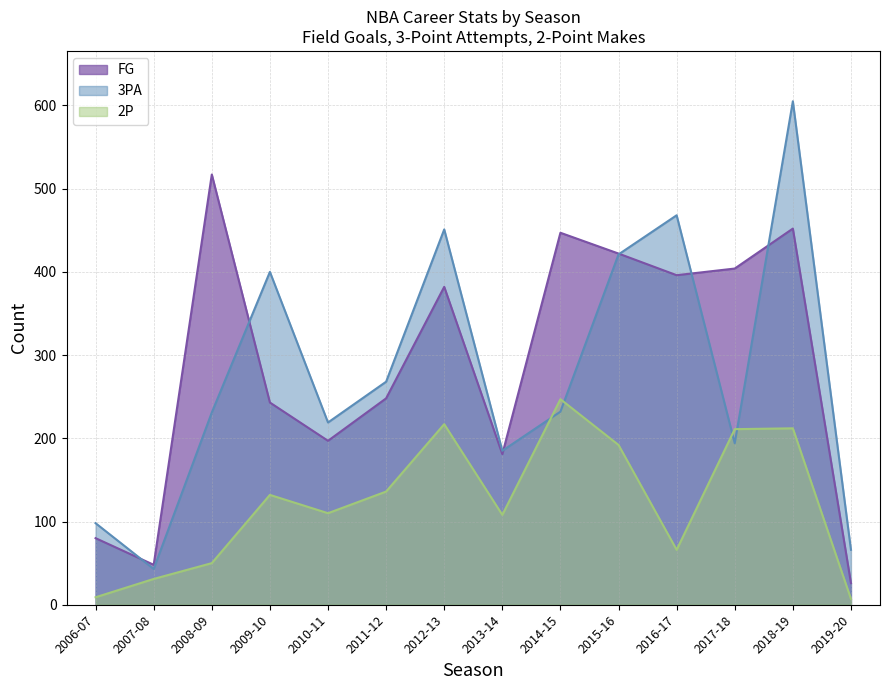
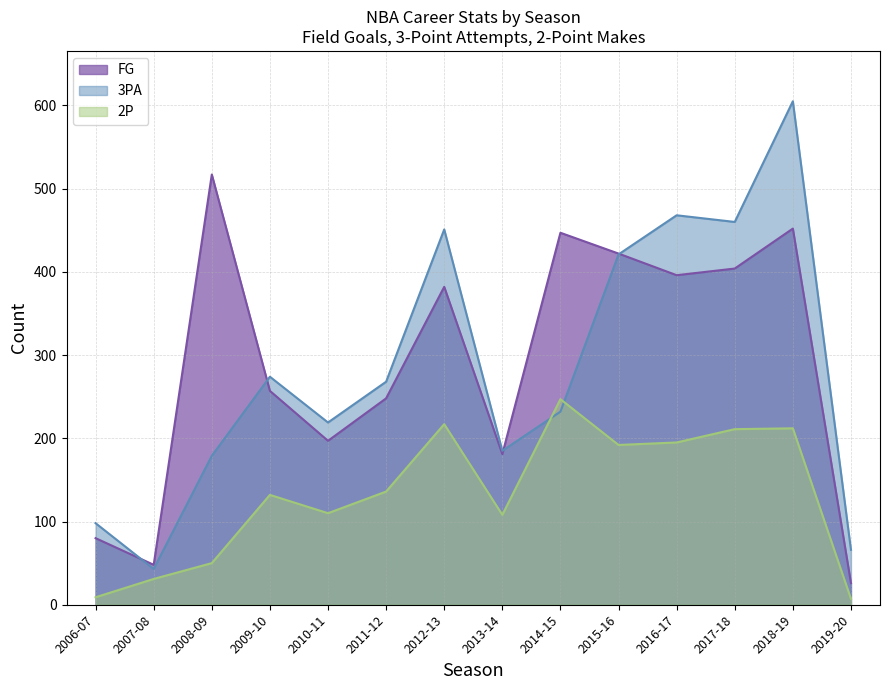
  {
    "FG": {
      "2006-07": 80,
      "2007-08": 50,
      "2008-09": 520,
-     "2009-10": 240,
+     "2009-10": 260,
      "2010-11": 200,
      "2011-12": 250,
      "2012-13": 380,
      "2013-14": 180,
      "2014-15": 450,
      "2016-17": 400,
      "2017-18": 400,
      "2018-19": 450,
      "2019-20": 30
    },
    "3PA": {
      "2006-07": 100,
      "2007-08": 40,
-     "2008-09": 230,
-     "2009-10": 400,
+     "2008-09": 180,
+     "2009-10": 270,
      "2010-11": 220,
      "2011-12": 270,
      "2012-13": 450,
      "2013-14": 190,
      "2014-15": 230,
      "2016-17": 470,
-     "2017-18": 190,
+     "2017-18": 460,
      "2018-19": 610,
      "2019-20": 70
    },
    "2P": {
      "2006-07": 10,
      "2007-08": 30,
      "2008-09": 50,
      "2009-10": 130,
      "2010-11": 110,
      "2011-12": 140,
      "2012-13": 220,
      "2013-14": 110,
      "2014-15": 250,
      "2015-16": 190,
-     "2016-17": 70,
+     "2016-17": 200,
      "2017-18": 210,
      "2018-19": 210,
      "2019-20": 10
    }
  }
